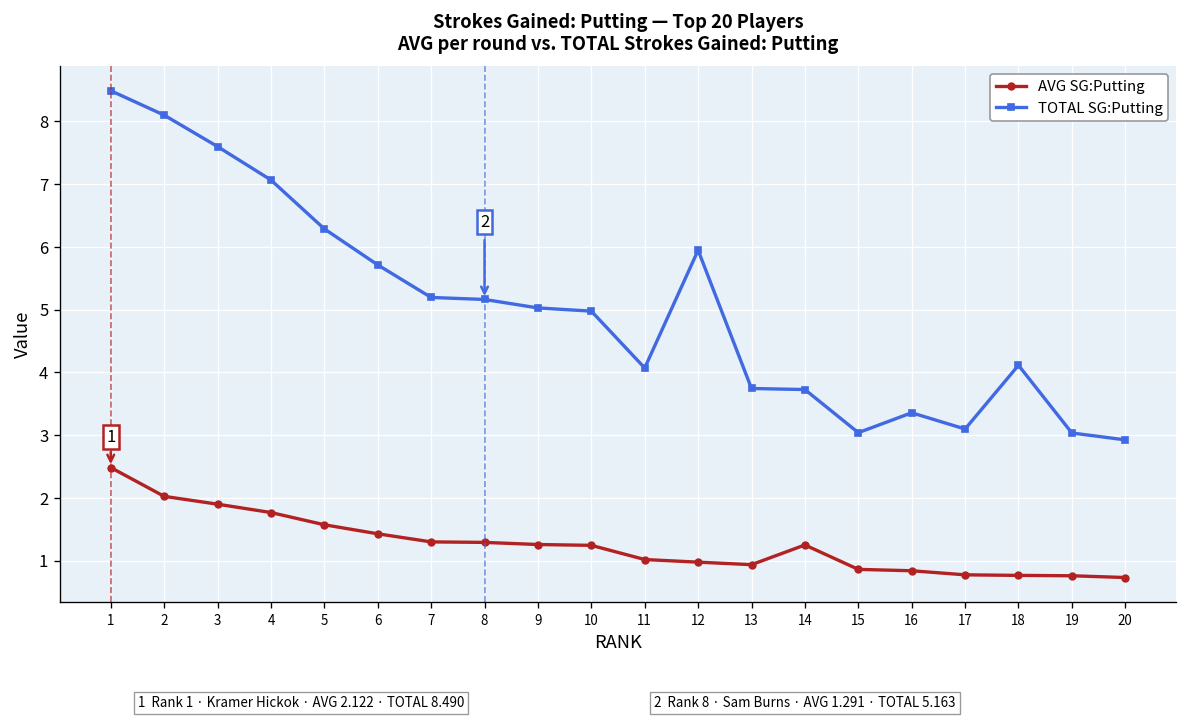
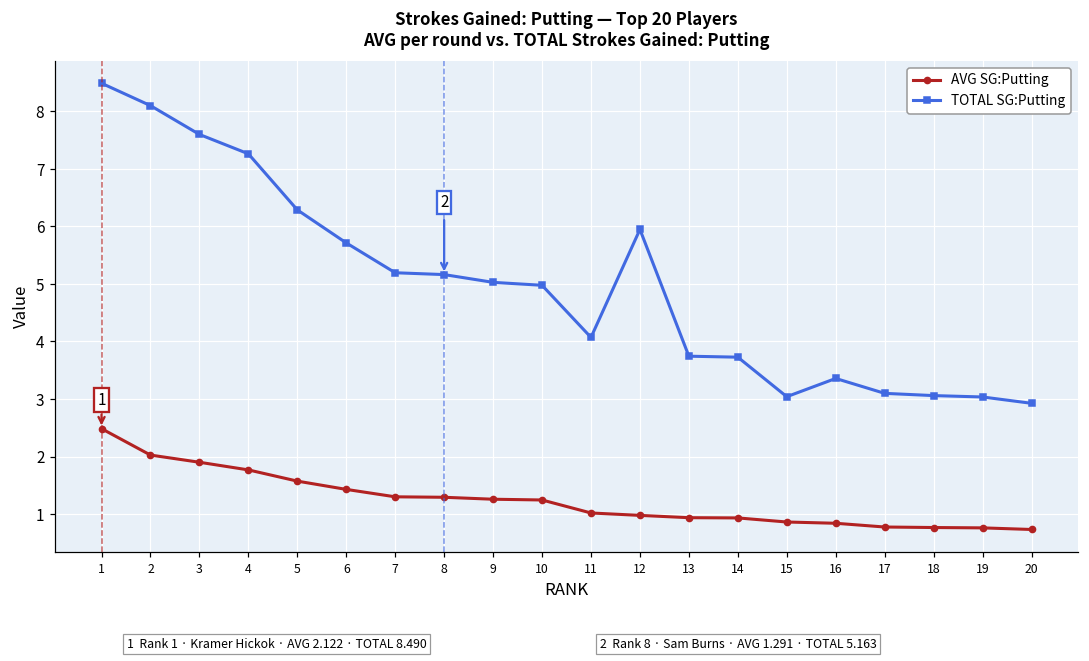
  {
    "AVG SG:Putting": {
      "2": 2.0,
      "3": 1.9,
      "4": 1.8,
      "5": 1.6,
      "6": 1.4,
      "7": 1.3,
      "8": 1.3,
      "9": 1.3,
      "10": 1.2,
      "11": 1.0,
      "12": 1.0,
      "13": 0.9,
-     "14": 1.3,
+     "14": 0.9,
      "15": 0.9,
      "16": 0.8,
      "17": 0.8,
      "18": 0.8,
      "19": 0.8,
      "20": 0.7
    },
    "TOTAL SG:Putting": {
      "1": 8.5,
      "2": 8.1,
      "3": 7.6,
-     "4": 7.1,
+     "4": 7.3,
      "5": 6.3,
      "6": 5.7,
      "7": 5.2,
      "8": 5.2,
      "9": 5.0,
      "10": 5.0,
      "11": 4.1,
      "12": 5.9,
      "13": 3.7,
      "14": 3.7,
      "15": 3.0,
      "16": 3.4,
      "17": 3.1,
-     "18": 4.1,
+     "18": 3.1,
      "19": 3.0,
      "20": 2.9
    }
  }
